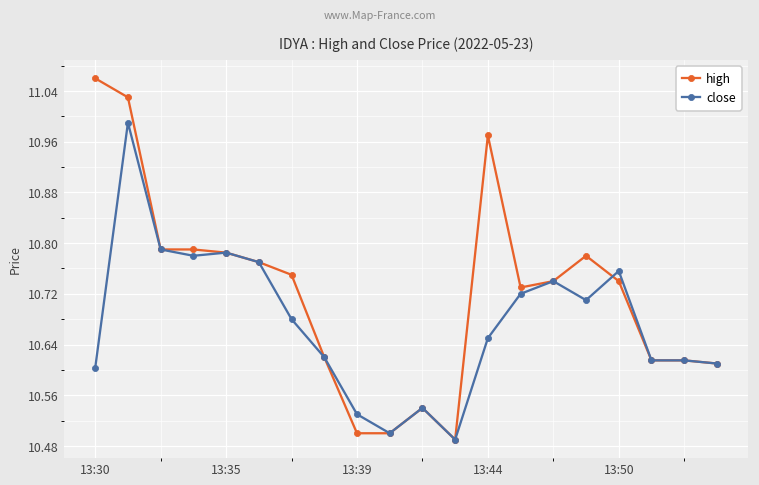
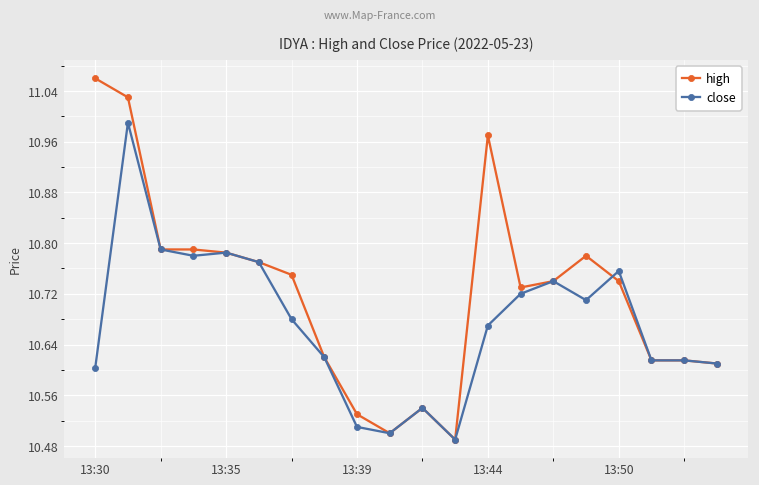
  {
    "high": {
      "13:30": 11.06,
-     "13:39": 10.50,
+     "13:39": 10.53,
      "13:44": 10.97,
      "13:50": 10.74
    },
    "close": {
      "13:30": 10.60,
-     "13:39": 10.53,
-     "13:44": 10.65,
+     "13:39": 10.51,
+     "13:44": 10.67,
      "13:50": 10.76
    }
  }
